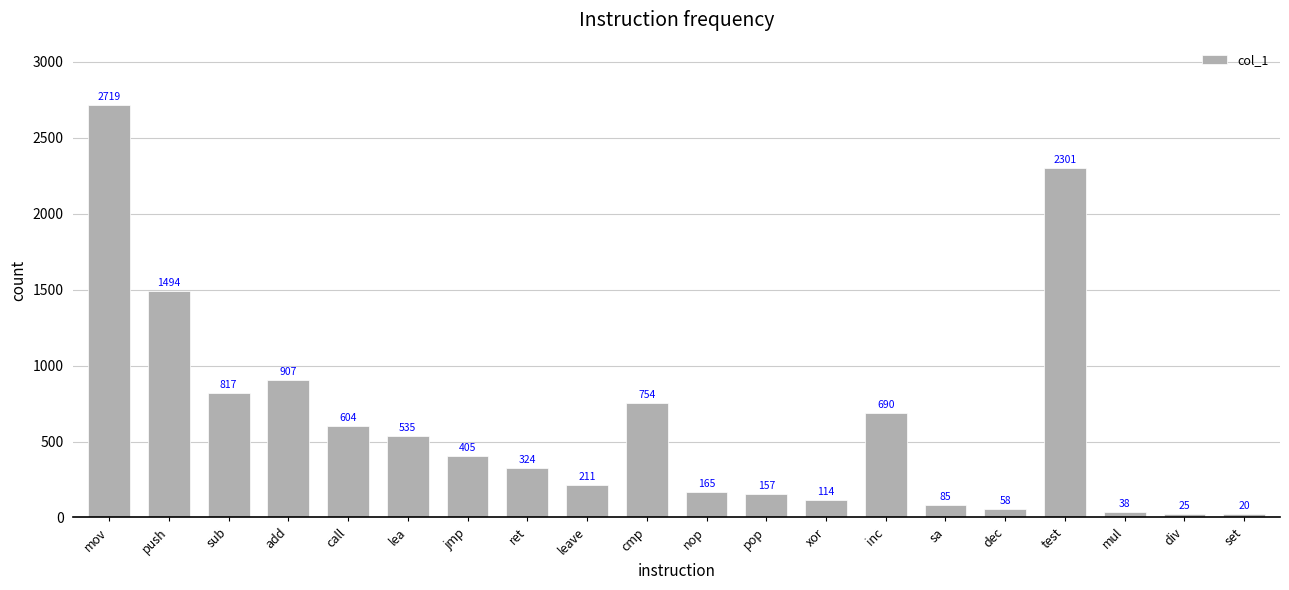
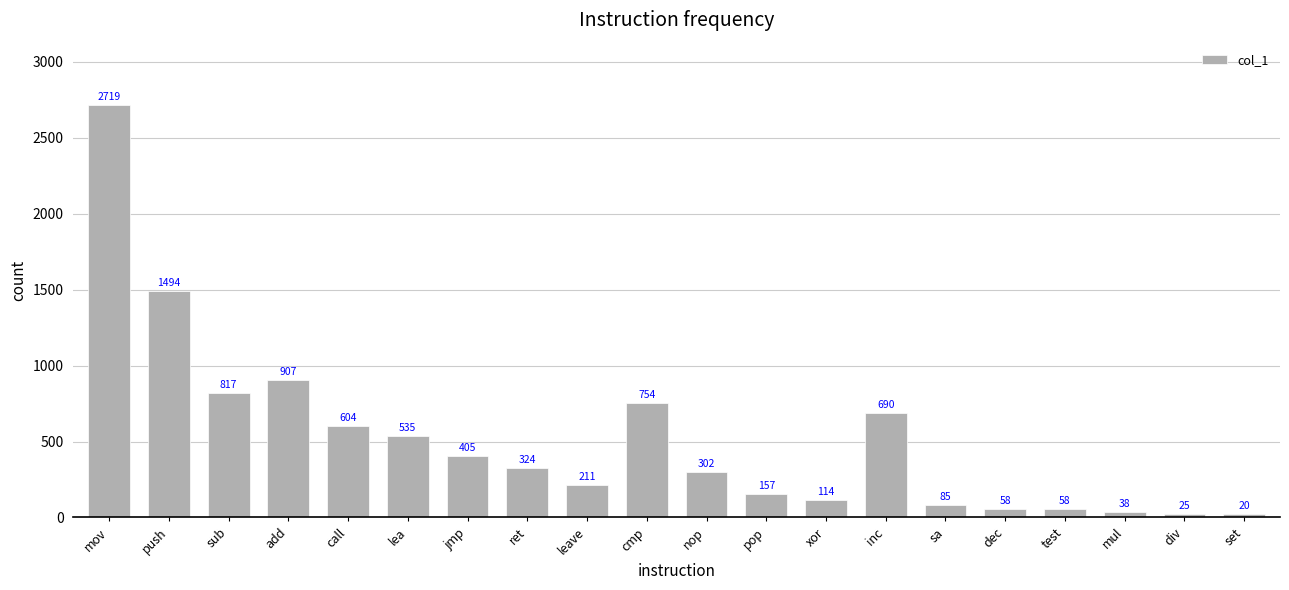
  {
    "mov": 2719,
    "push": 1494,
    "sub": 817,
    "add": 907,
    "call": 604,
    "lea": 535,
    "jmp": 405,
    "ret": 324,
    "leave": 211,
    "cmp": 754,
-   "nop": 165,
+   "nop": 302,
    "pop": 157,
    "xor": 114,
    "inc": 690,
    "sa": 85,
    "dec": 58,
-   "test": 2301,
+   "test": 58,
    "mul": 38,
    "div": 25,
    "set": 20
  }
